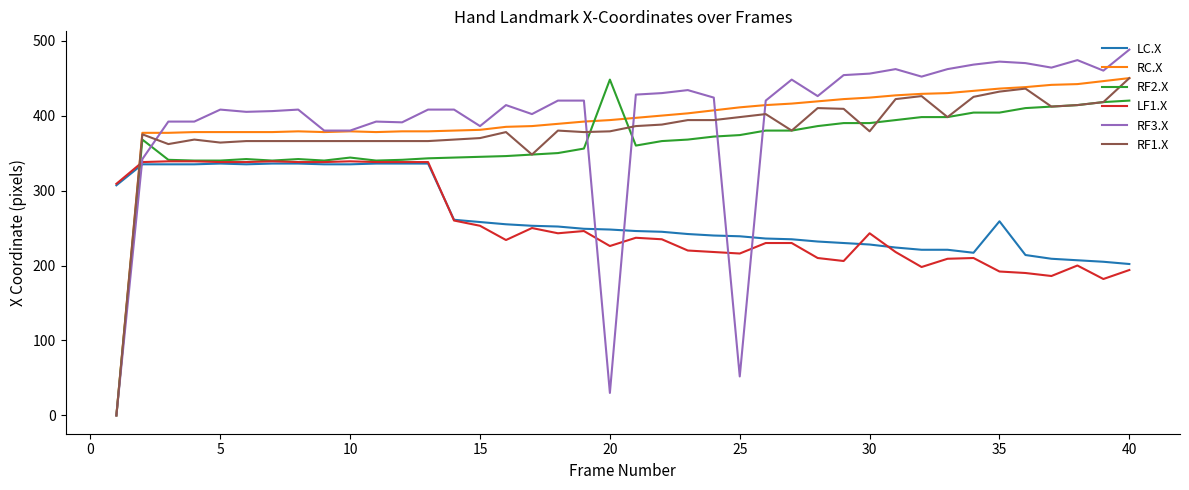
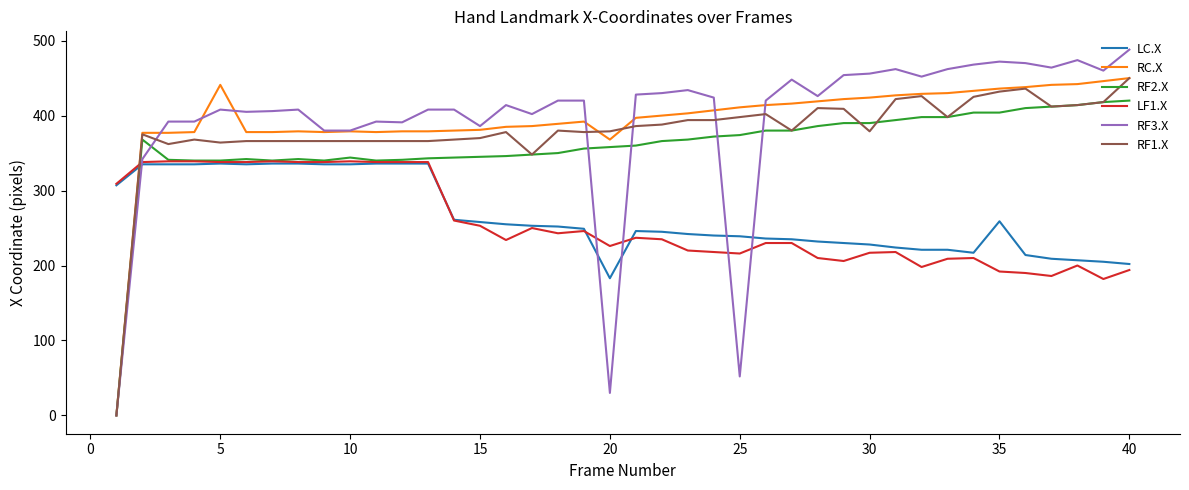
  {
    "LC.X": {
      "10": 340,
      "15": 260,
-     "20": 250,
+     "20": 180,
      "25": 240,
      "30": 230,
      "35": 260,
      "40": 200
    },
    "RC.X": {
-     "5": 380,
+     "5": 440,
      "15": 380,
-     "20": 390,
+     "20": 370,
      "25": 410,
      "30": 420,
      "35": 440
    },
    "RF2.X": {
      "10": 340,
      "15": 350,
-     "20": 450,
+     "20": 360,
      "25": 370,
      "30": 390,
      "35": 400,
      "40": 420
    },
    "LF1.X": {
      "10": 340,
      "15": 250,
      "20": 230,
      "25": 220,
-     "30": 240,
+     "30": 220,
      "35": 190,
      "40": 190
    },
    "RF3.X": {
      "5": 410,
      "15": 390,
      "20": 30,
      "25": 50,
      "30": 460,
      "35": 470,
      "40": 490
    },
    "RF1.X": {
      "5": 360,
      "10": 370,
      "15": 370,
      "20": 380,
      "25": 400,
      "30": 380,
      "35": 430
    }
  }
